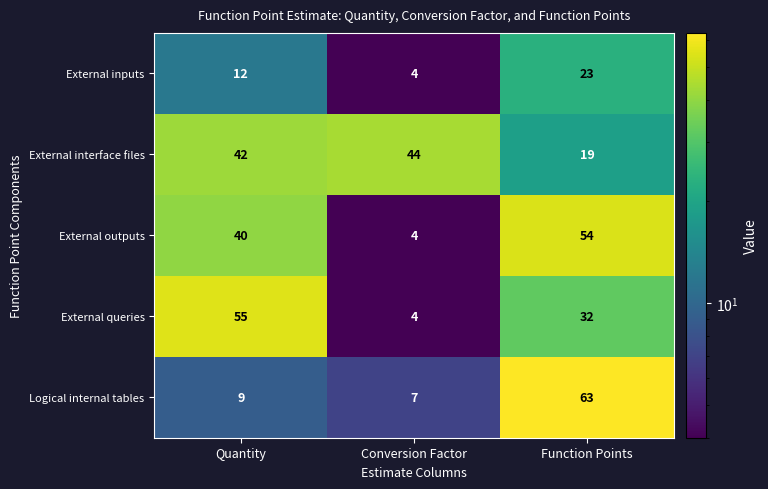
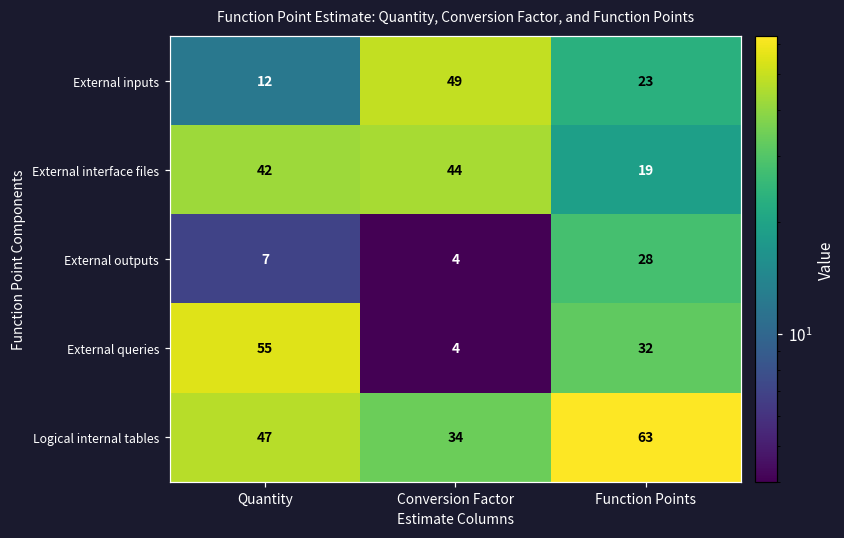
  {
    "External inputs": {
      "Quantity": 12,
-     "Conversion Factor": 4,
+     "Conversion Factor": 49,
      "Function Points": 23
    },
    "External interface files": {
      "Quantity": 42,
      "Conversion Factor": 44,
      "Function Points": 19
    },
    "External outputs": {
-     "Quantity": 40,
+     "Quantity": 7,
      "Conversion Factor": 4,
-     "Function Points": 54
+     "Function Points": 28
    },
    "External queries": {
      "Quantity": 55,
      "Conversion Factor": 4,
      "Function Points": 32
    },
    "Logical internal tables": {
-     "Quantity": 9,
-     "Conversion Factor": 7,
+     "Quantity": 47,
+     "Conversion Factor": 34,
      "Function Points": 63
    }
  }
